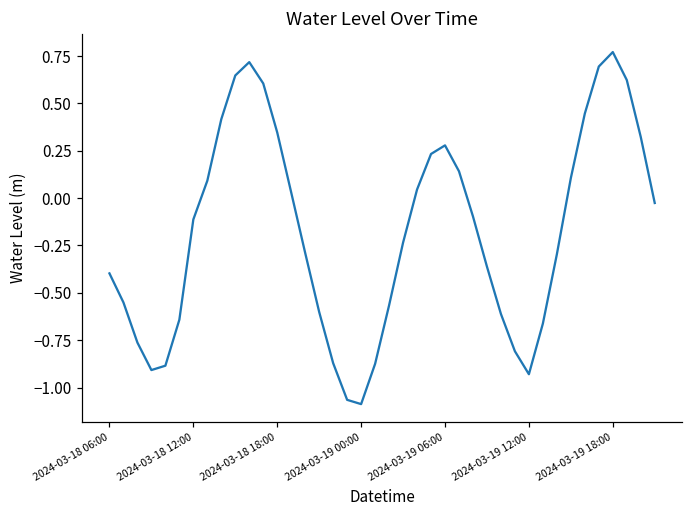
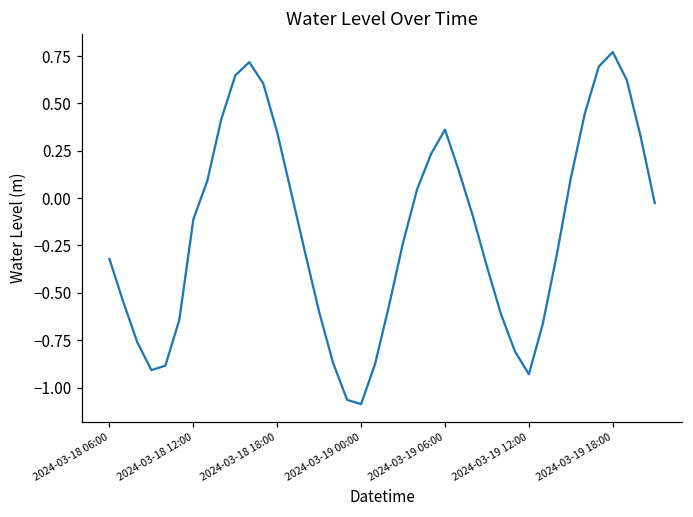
  {
-   "2024-03-18 06:00": -0.40,
+   "2024-03-18 06:00": -0.32,
    "2024-03-18 12:00": -0.11,
    "2024-03-18 18:00": 0.35,
    "2024-03-19 00:00": -1.09,
-   "2024-03-19 06:00": 0.28,
+   "2024-03-19 06:00": 0.36,
    "2024-03-19 12:00": -0.93,
    "2024-03-19 18:00": 0.77
  }
